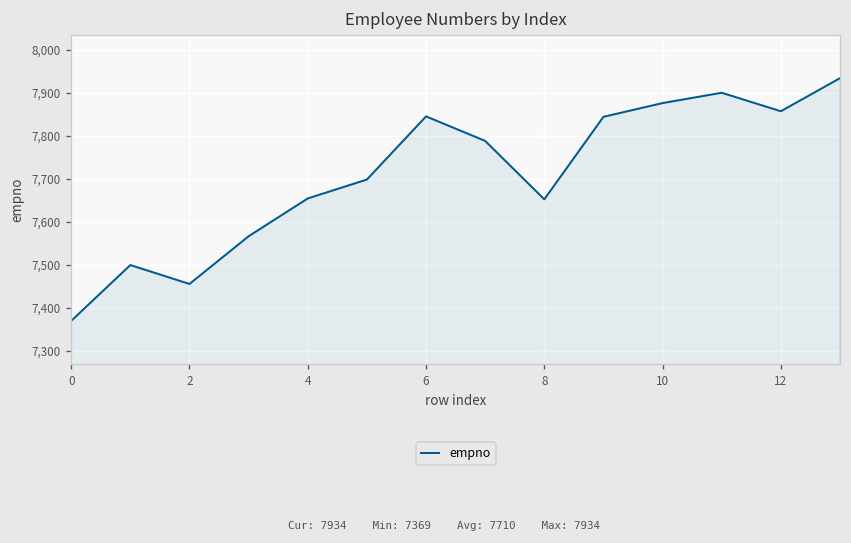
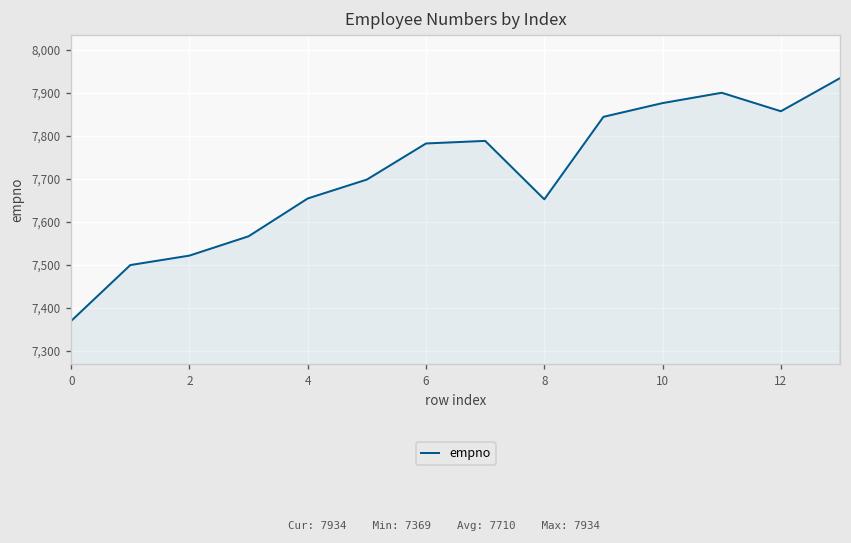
  {
    "0": "7,370",
-   "2": "7,460",
+   "2": "7,520",
    "4": "7,650",
-   "6": "7,850",
+   "6": "7,780",
    "8": "7,650",
    "10": "7,880",
    "12": "7,860"
  }
